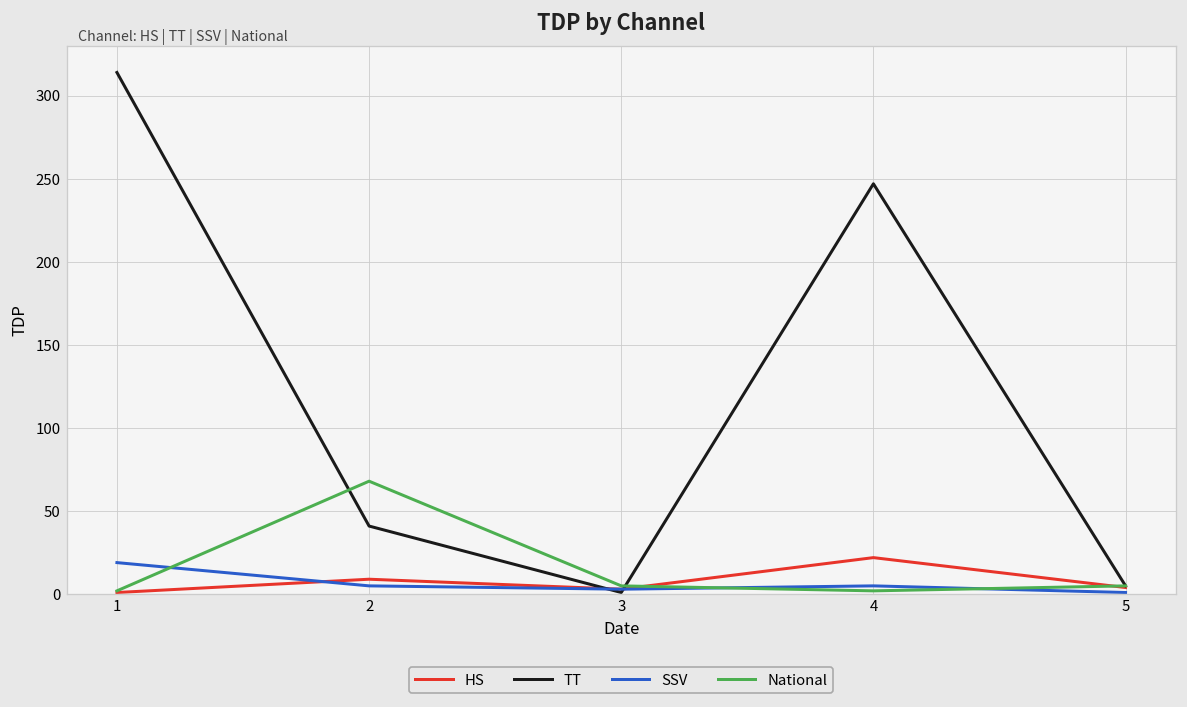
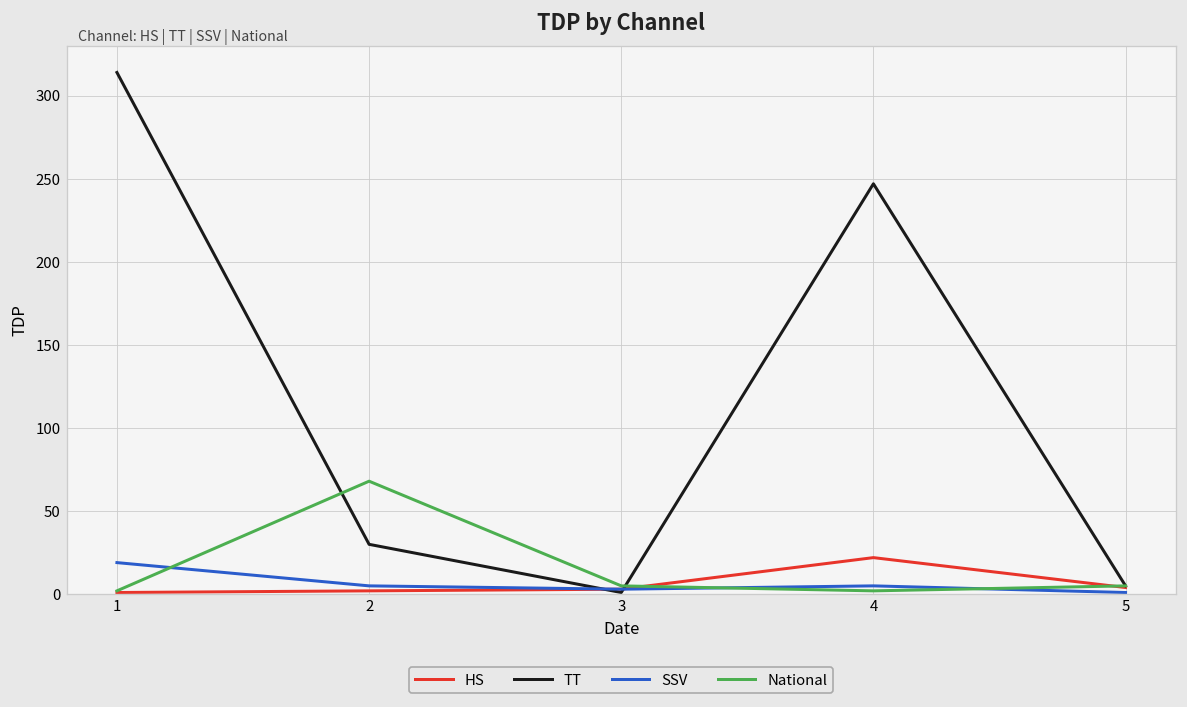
  {
    "HS": {
-     "2": 9,
+     "2": 2,
      "4": 22
    },
    "TT": {
      "1": 314,
-     "2": 41,
+     "2": 30,
      "3": 1,
      "4": 247
    },
    "SSV": {
      "1": 19,
      "2": 5,
      "4": 5,
      "5": 1
    },
    "National": {
      "2": 68,
      "3": 5,
      "4": 2
    }
  }
